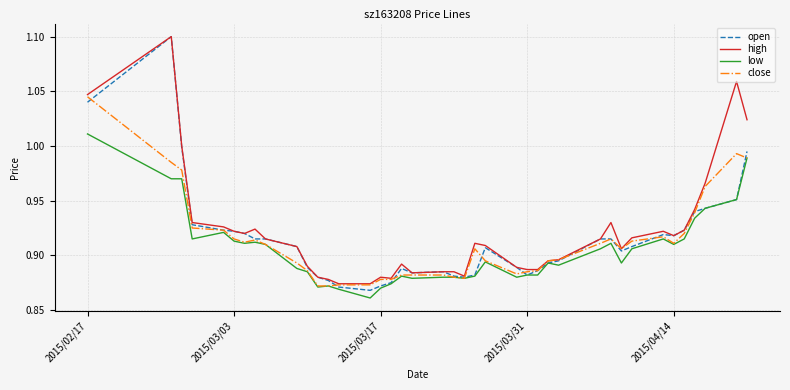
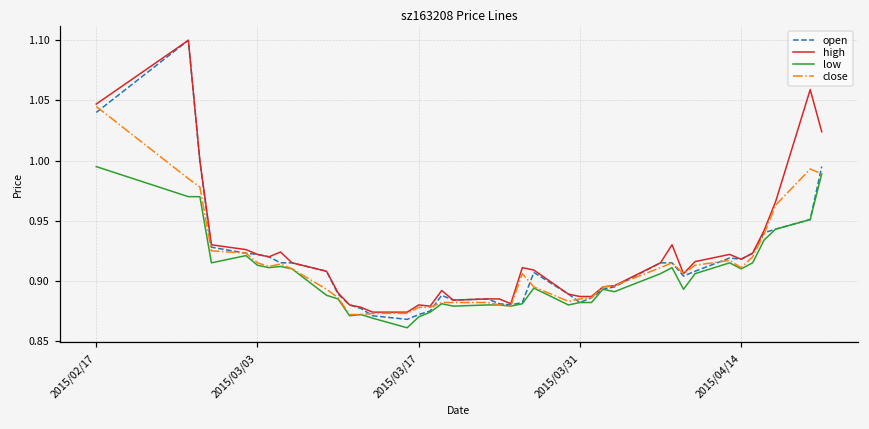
  {
    "open": {
      "2015/02/17": 1.040
    },
    "low": {
-     "2015/02/17": 1.011
+     "2015/02/17": 0.995
    }
  }
